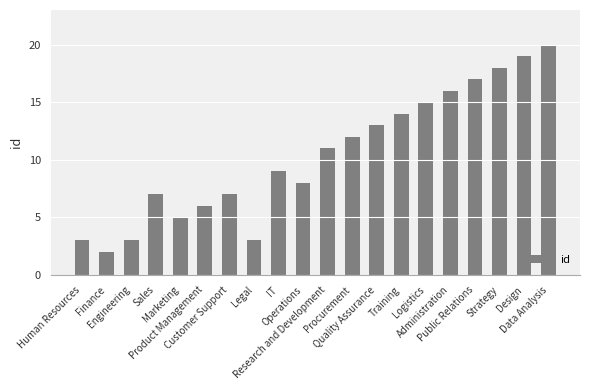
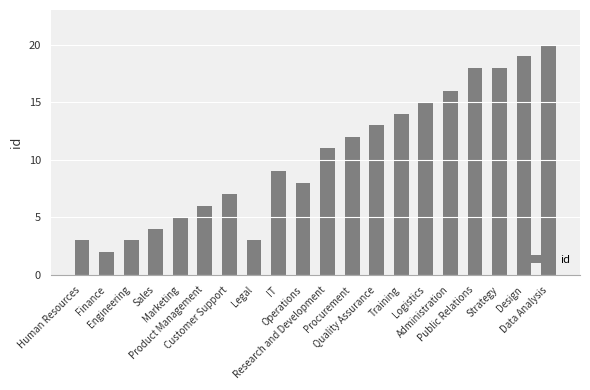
  {
    "Human Resources": 3,
    "Finance": 2,
    "Engineering": 3,
-   "Sales": 7,
+   "Sales": 4,
    "Marketing": 5,
    "Product Management": 6,
    "Customer Support": 7,
    "Legal": 3,
    "IT": 9,
    "Operations": 8,
    "Research and Development": 11,
    "Procurement": 12,
    "Quality Assurance": 13,
    "Training": 14,
    "Logistics": 15,
    "Administration": 16,
-   "Public Relations": 17,
+   "Public Relations": 18,
    "Strategy": 18,
    "Design": 19,
    "Data Analysis": 20
  }
